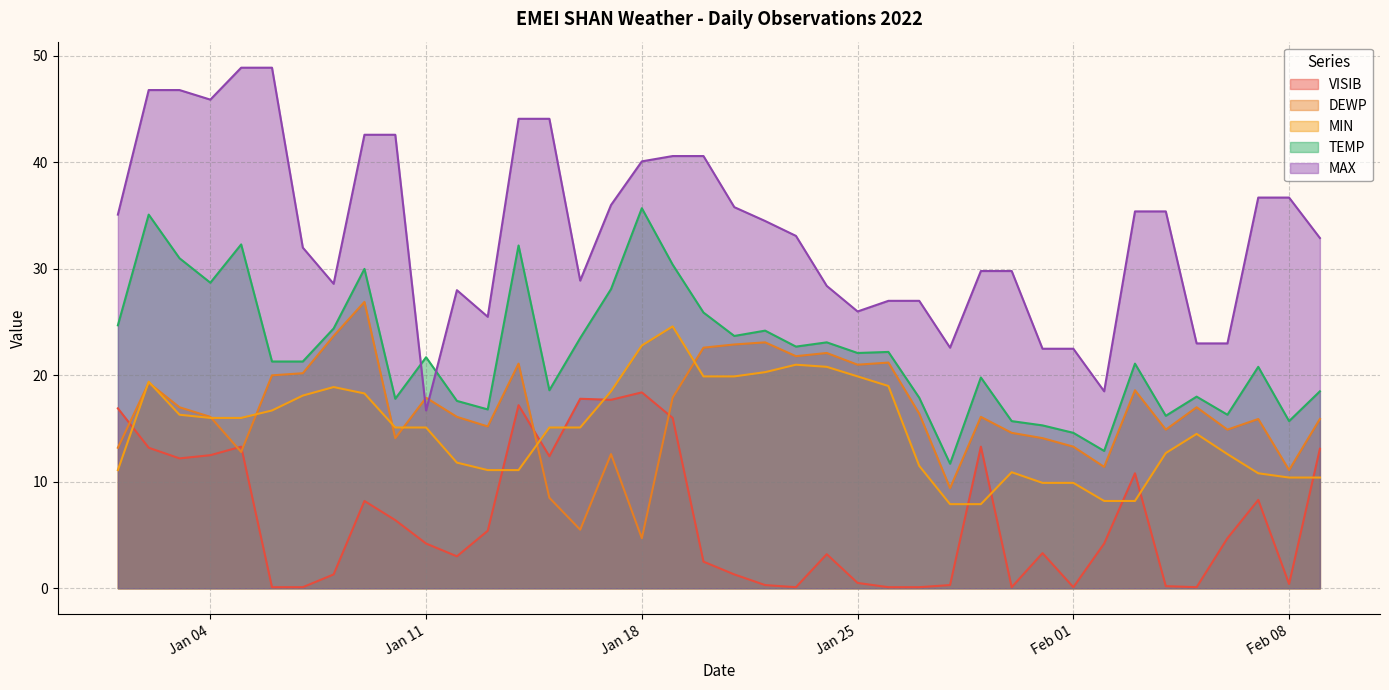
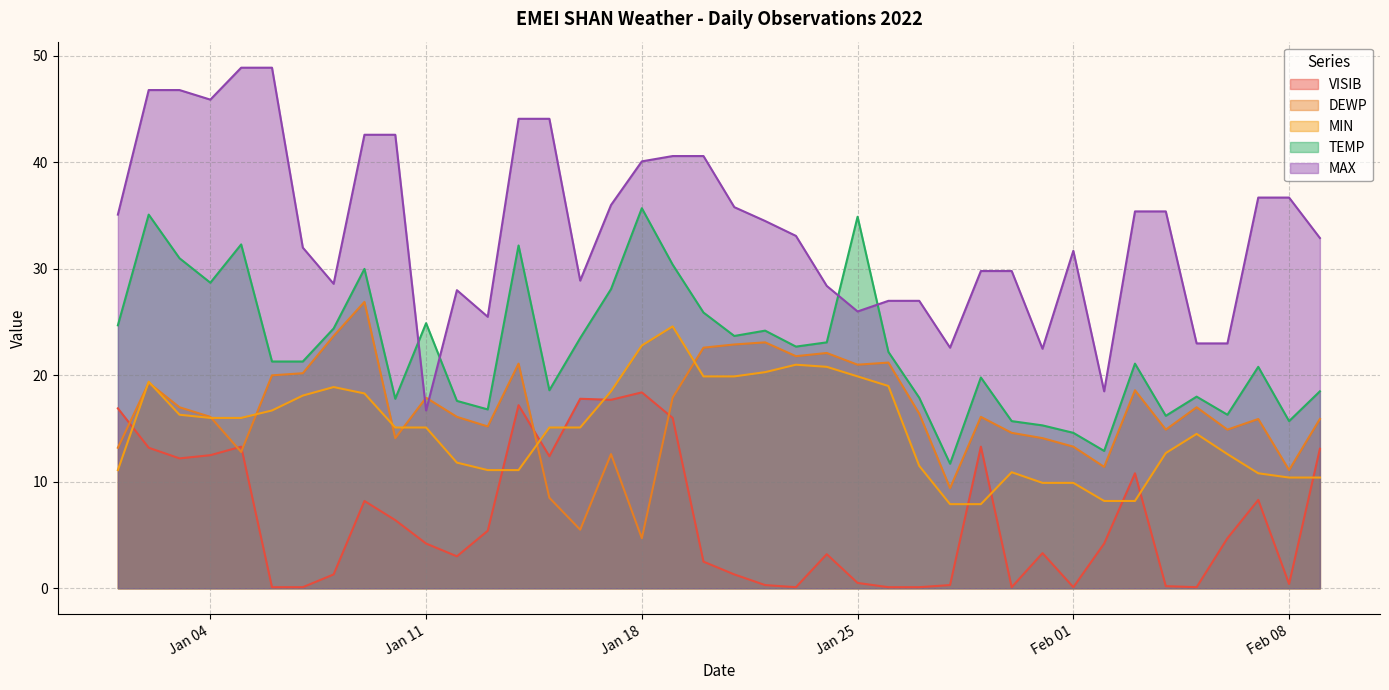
  {
    "TEMP": {
      "Jan 04": 28.7,
-     "Jan 11": 21.7,
+     "Jan 11": 24.9,
      "Jan 18": 35.7,
-     "Jan 25": 22.1,
+     "Jan 25": 34.9,
      "Feb 01": 14.6,
      "Feb 08": 15.7
    },
    "MAX": {
      "Jan 04": 45.9,
      "Jan 11": 16.7,
      "Jan 18": 40.1,
      "Jan 25": 26.0,
-     "Feb 01": 22.5,
+     "Feb 01": 31.7,
      "Feb 08": 36.7
    }
  }
